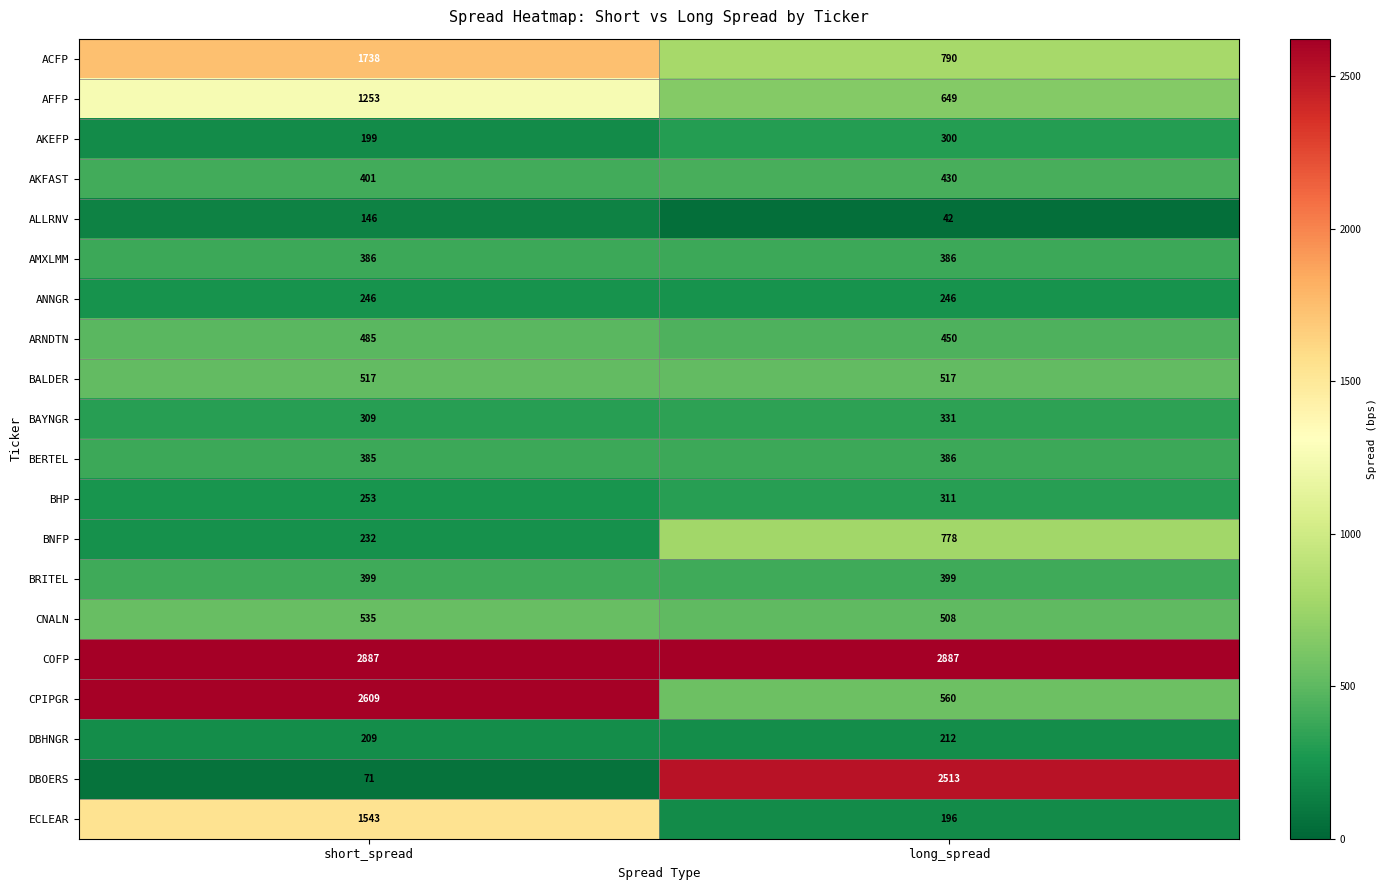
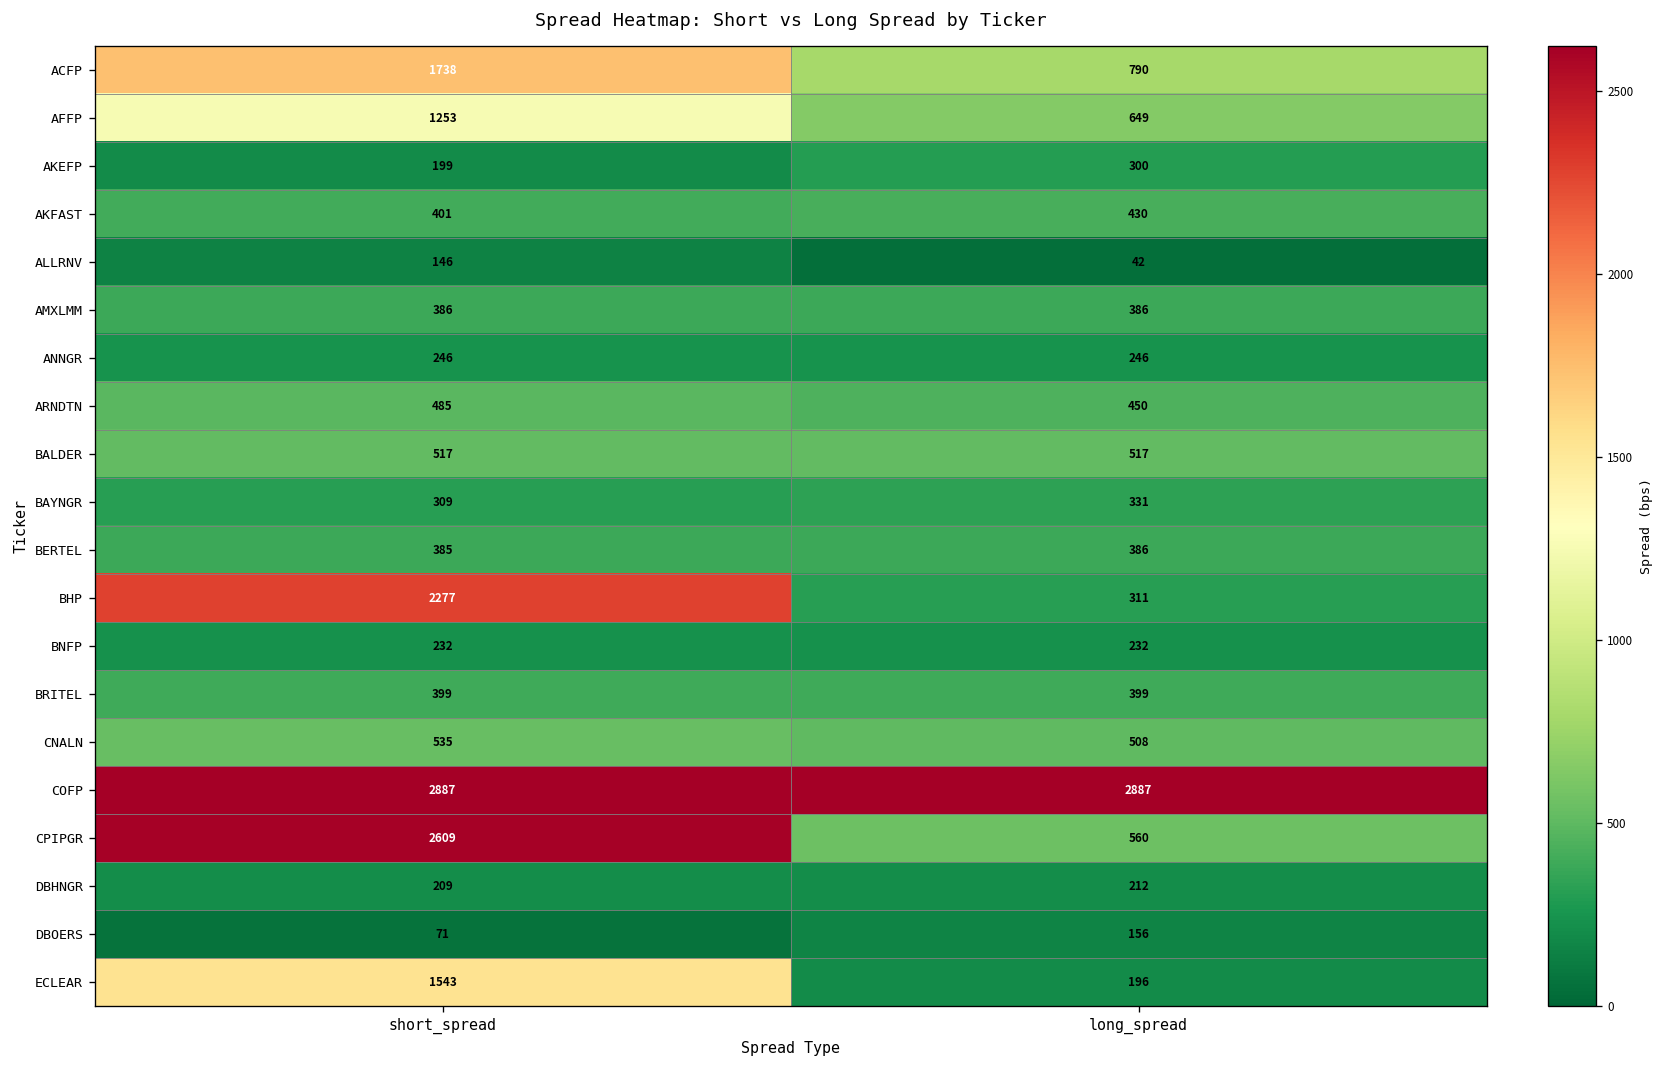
  {
    "ACFP": {
      "short_spread": 1738,
      "long_spread": 790
    },
    "AFFP": {
      "short_spread": 1253,
      "long_spread": 649
    },
    "AKEFP": {
      "short_spread": 199,
      "long_spread": 300
    },
    "AKFAST": {
      "short_spread": 401,
      "long_spread": 430
    },
    "ALLRNV": {
      "short_spread": 146,
      "long_spread": 42
    },
    "AMXLMM": {
      "short_spread": 386,
      "long_spread": 386
    },
    "ANNGR": {
      "short_spread": 246,
      "long_spread": 246
    },
    "ARNDTN": {
      "short_spread": 485,
      "long_spread": 450
    },
    "BALDER": {
      "short_spread": 517,
      "long_spread": 517
    },
    "BAYNGR": {
      "short_spread": 309,
      "long_spread": 331
    },
    "BERTEL": {
      "short_spread": 385,
      "long_spread": 386
    },
    "BHP": {
-     "short_spread": 253,
+     "short_spread": 2277,
      "long_spread": 311
    },
    "BNFP": {
      "short_spread": 232,
-     "long_spread": 778
+     "long_spread": 232
    },
    "BRITEL": {
      "short_spread": 399,
      "long_spread": 399
    },
    "CNALN": {
      "short_spread": 535,
      "long_spread": 508
    },
    "COFP": {
      "short_spread": 2887,
      "long_spread": 2887
    },
    "CPIPGR": {
      "short_spread": 2609,
      "long_spread": 560
    },
    "DBHNGR": {
      "short_spread": 209,
      "long_spread": 212
    },
    "DBOERS": {
      "short_spread": 71,
-     "long_spread": 2513
+     "long_spread": 156
    },
    "ECLEAR": {
      "short_spread": 1543,
      "long_spread": 196
    }
  }
